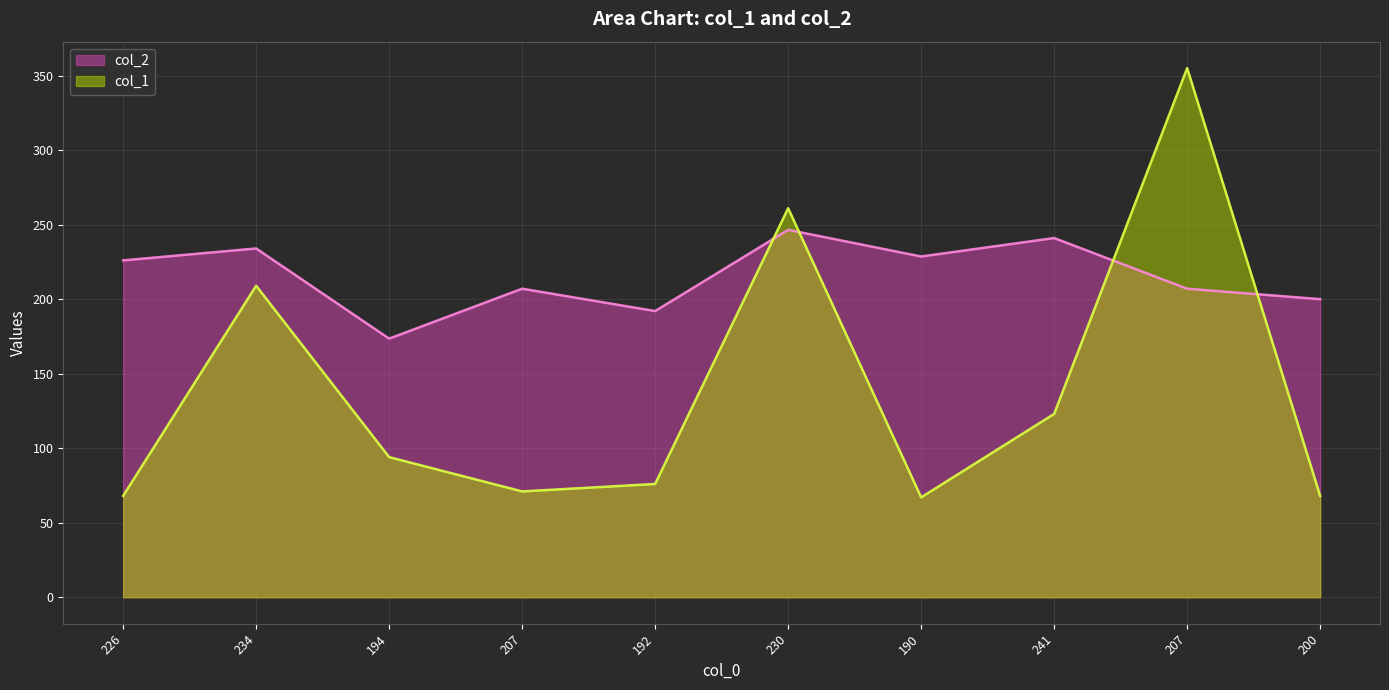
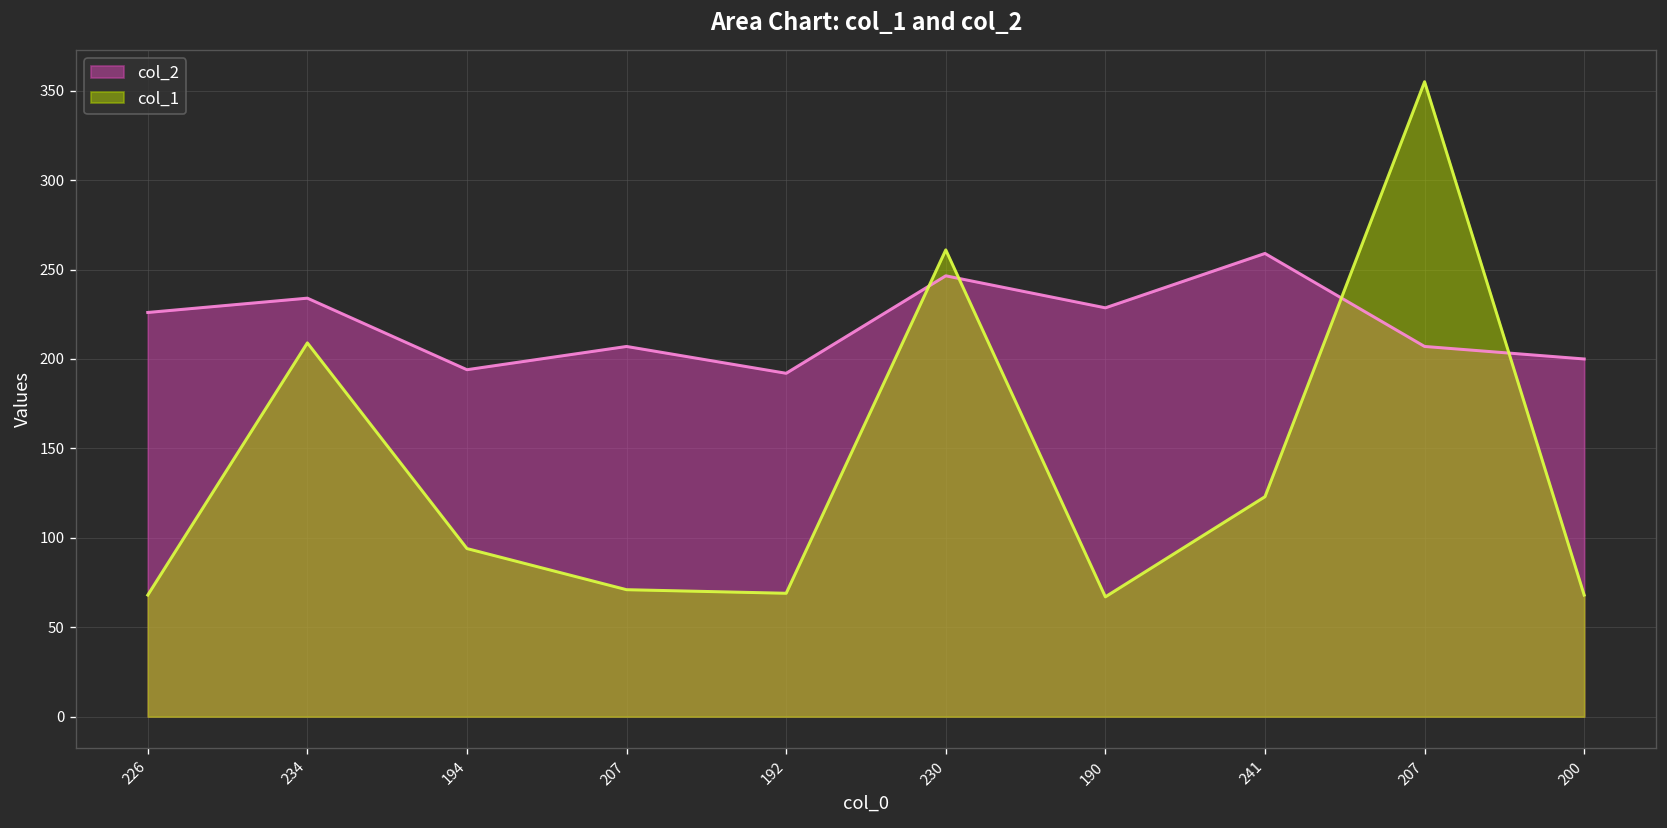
  {
    "col_2": {
      "226": 226,
      "234": 234,
-     "194": 174,
+     "194": 194,
      "192": 192,
      "230": 247,
      "190": 229,
-     "241": 241,
+     "241": 259,
      "200": 200
    },
    "col_1": {
      "226": 68,
      "234": 209,
      "194": 94,
-     "192": 76,
+     "192": 69,
      "230": 261,
      "190": 67,
      "241": 123,
      "200": 68
    }
  }
